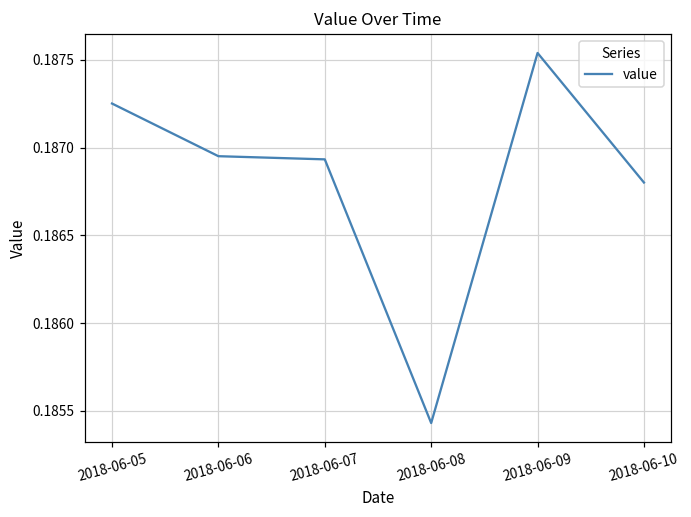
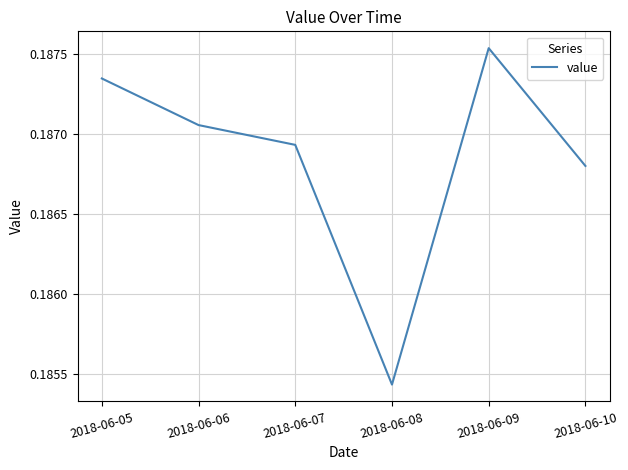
  {
-   "2018-06-05": 0.18725,
-   "2018-06-06": 0.18695,
+   "2018-06-05": 0.18735,
+   "2018-06-06": 0.18706,
    "2018-06-07": 0.18693,
    "2018-06-08": 0.18543,
    "2018-06-09": 0.18754,
    "2018-06-10": 0.18680
  }
